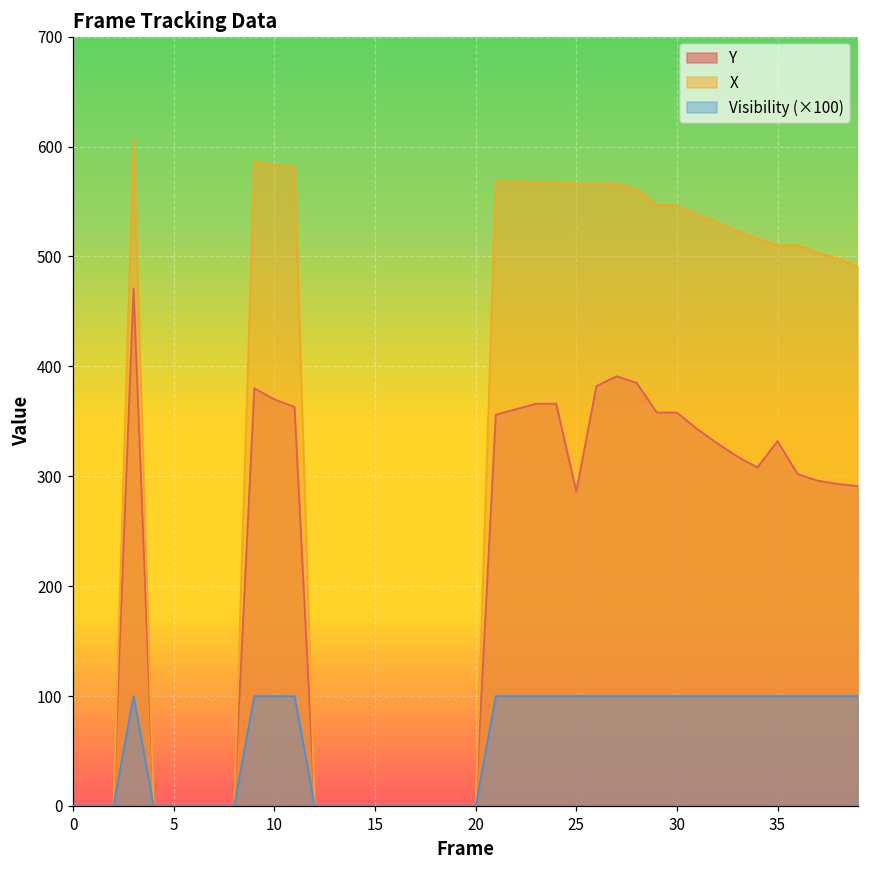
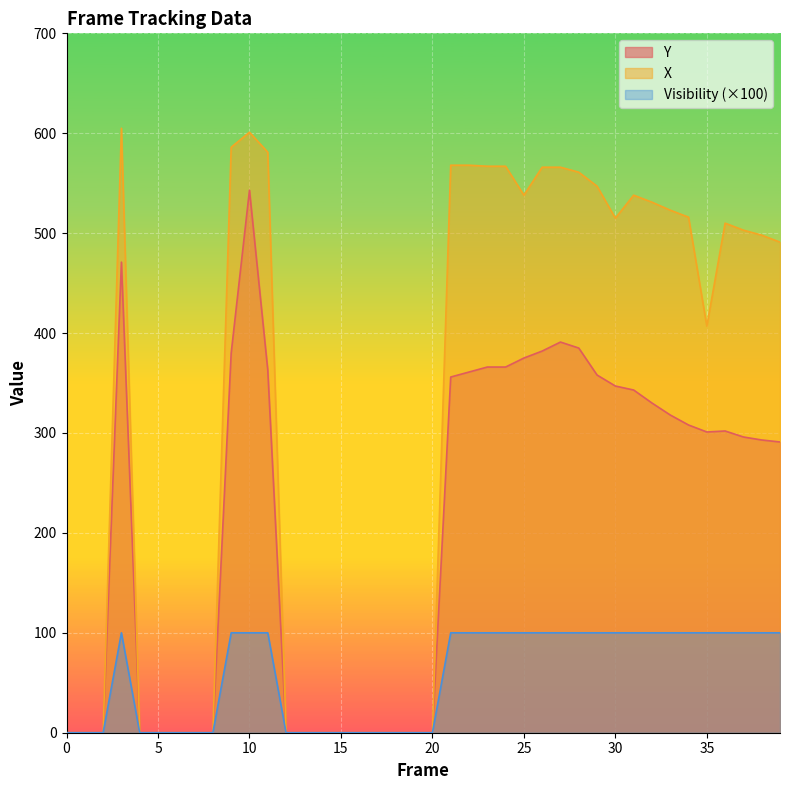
  {
    "Y": {
-     "10": 370,
-     "25": 290,
-     "30": 360,
-     "35": 330
+     "10": 540,
+     "25": 380,
+     "30": 350,
+     "35": 300
    },
    "X": {
-     "10": 580,
-     "25": 570,
-     "30": 550,
-     "35": 510
+     "10": 600,
+     "25": 540,
+     "30": 520,
+     "35": 410
    },
    "Visibility (×100)": {
      "10": 100,
      "25": 100,
      "30": 100,
      "35": 100
    }
  }
